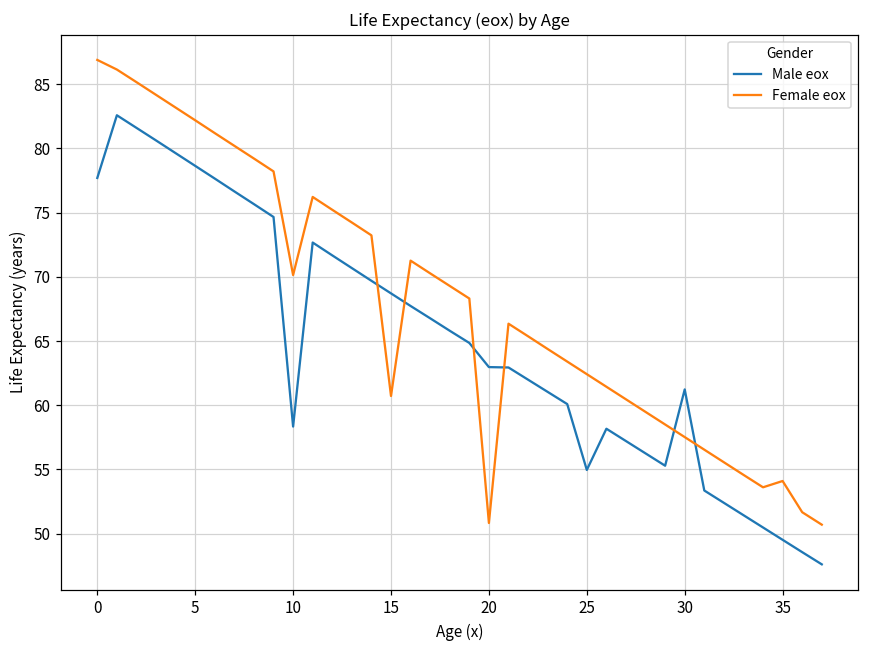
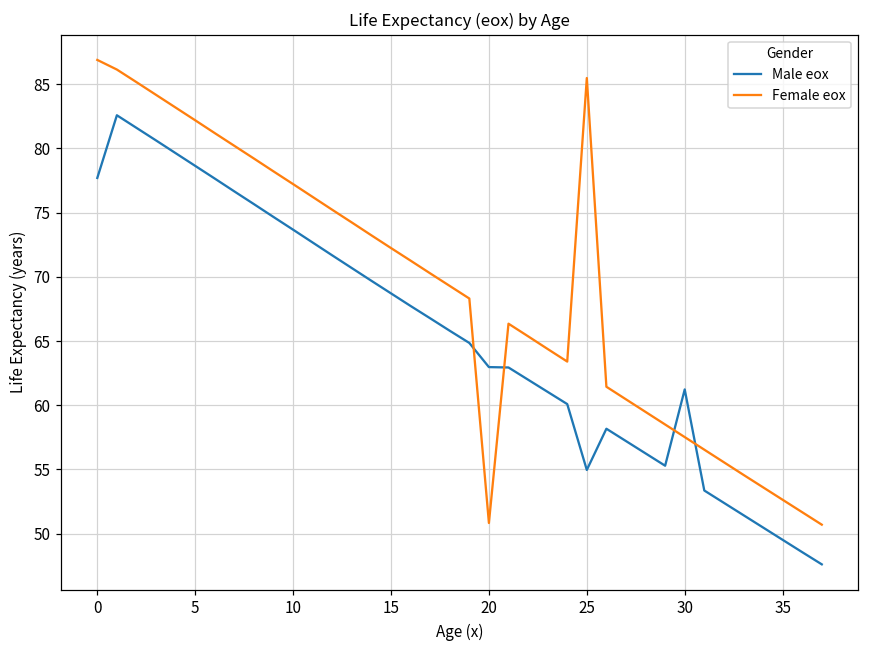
  {
    "Male eox": {
      "0": 77.7,
      "5": 78.6,
-     "10": 58.3,
+     "10": 73.7,
      "15": 68.7,
      "20": 63.0,
      "25": 55.0,
      "30": 61.2,
      "35": 49.5
    },
    "Female eox": {
      "0": 86.9,
      "5": 82.2,
-     "10": 70.1,
-     "15": 60.7,
+     "10": 77.2,
+     "15": 72.2,
      "20": 50.8,
-     "25": 62.4,
+     "25": 85.5,
      "30": 57.5,
-     "35": 54.1
+     "35": 52.6
    }
  }
